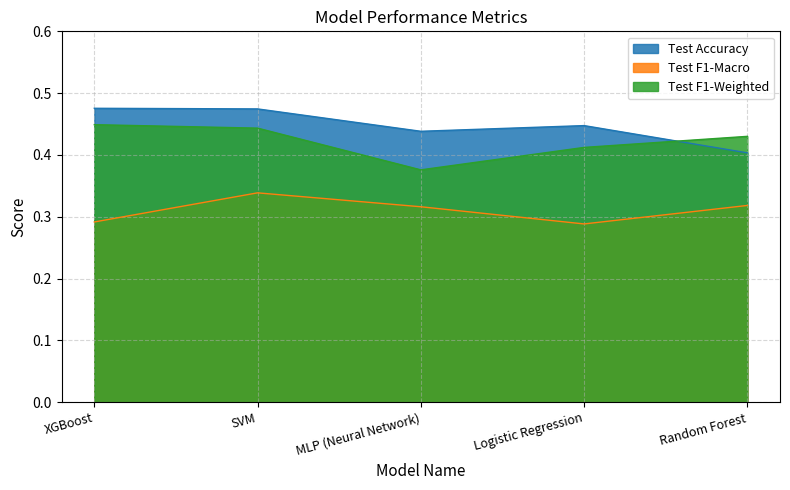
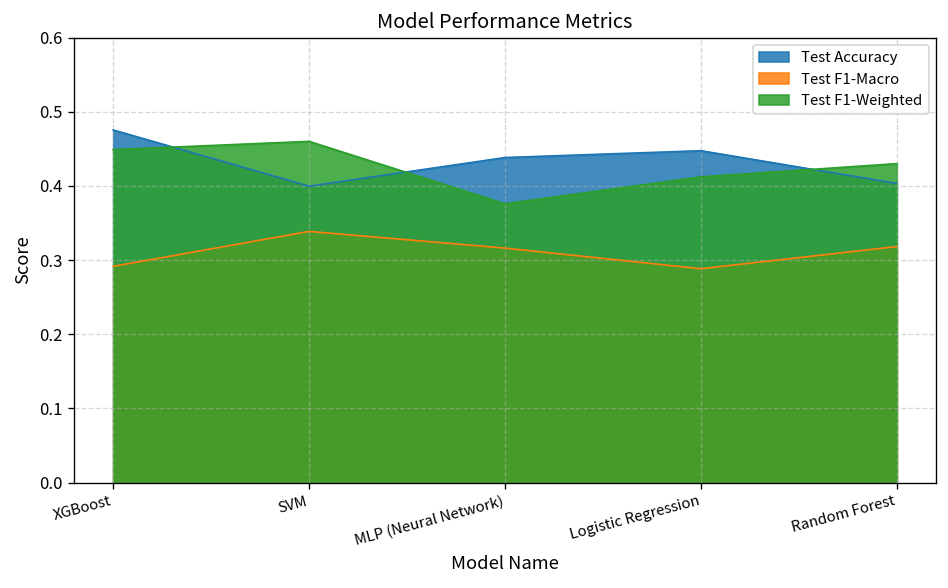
  {
    "Test Accuracy": {
      "XGBoost": 0.48,
-     "SVM": 0.47,
+     "SVM": 0.40,
      "MLP (Neural Network)": 0.44,
      "Logistic Regression": 0.45,
      "Random Forest": 0.40
    },
    "Test F1-Macro": {
      "XGBoost": 0.29,
      "SVM": 0.34,
      "MLP (Neural Network)": 0.32,
      "Logistic Regression": 0.29,
      "Random Forest": 0.32
    },
    "Test F1-Weighted": {
      "XGBoost": 0.45,
-     "SVM": 0.44,
+     "SVM": 0.46,
      "MLP (Neural Network)": 0.38,
      "Logistic Regression": 0.41,
      "Random Forest": 0.43
    }
  }
